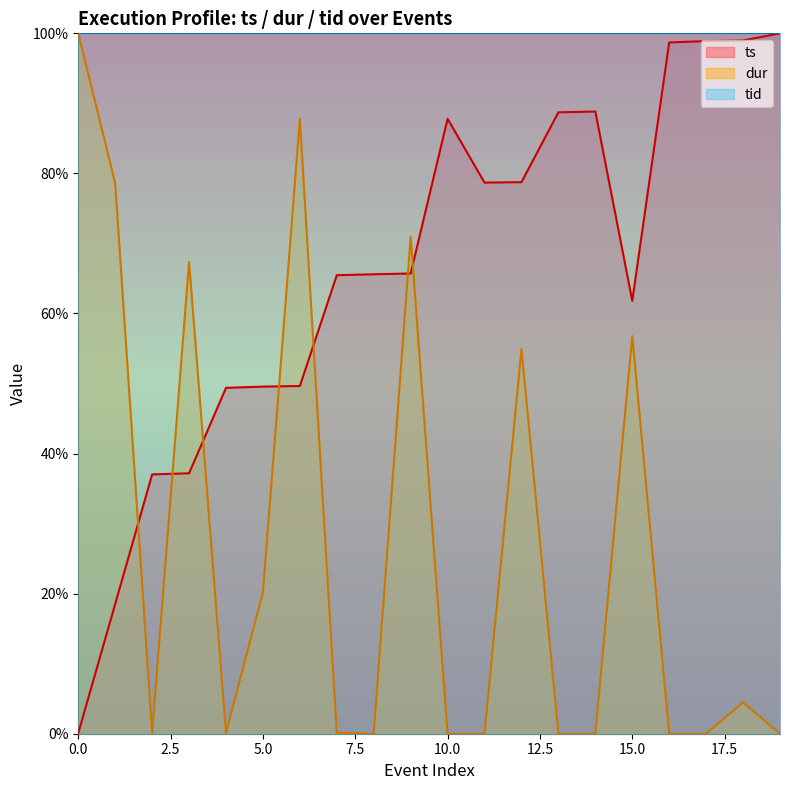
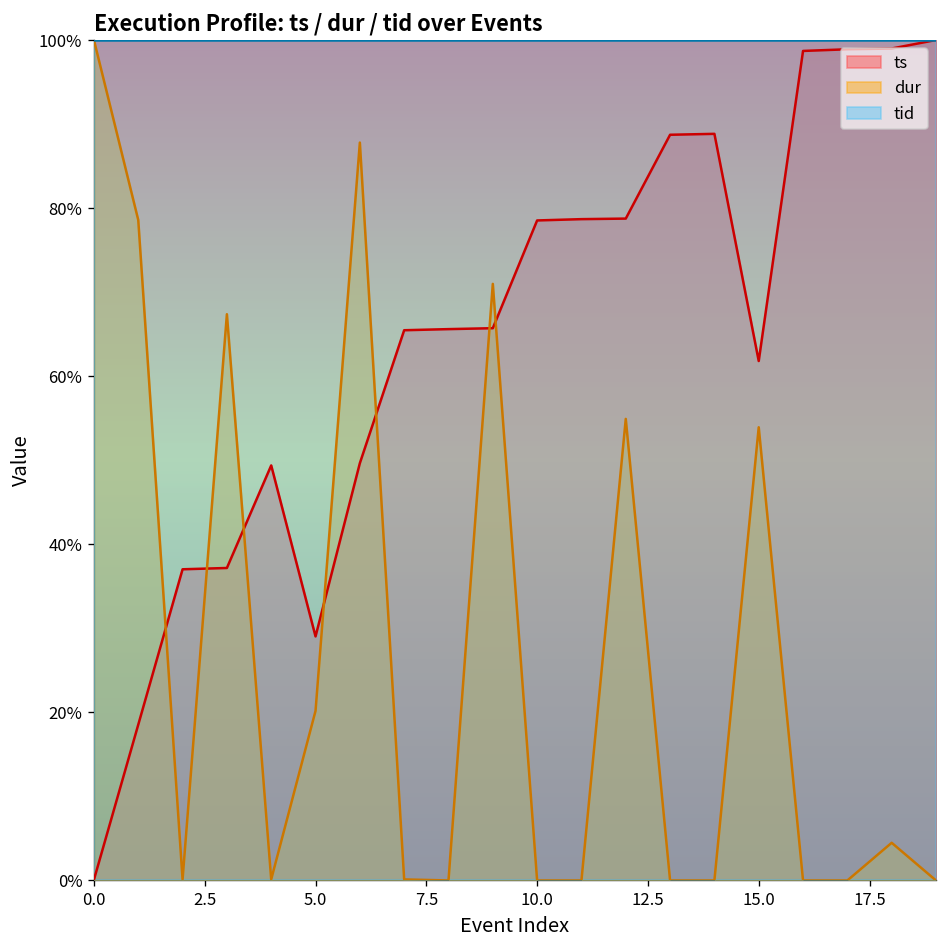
  {
    "ts": {
      "0.0": "0%",
-     "5.0": "50%",
-     "10.0": "88%",
+     "5.0": "29%",
+     "10.0": "79%",
      "15.0": "62%"
    },
    "dur": {
      "5.0": "20%",
      "10.0": "0%",
-     "15.0": "57%"
+     "15.0": "54%"
    },
    "tid": {
      "5.0": "100%",
      "10.0": "100%",
      "15.0": "100%"
    }
  }
